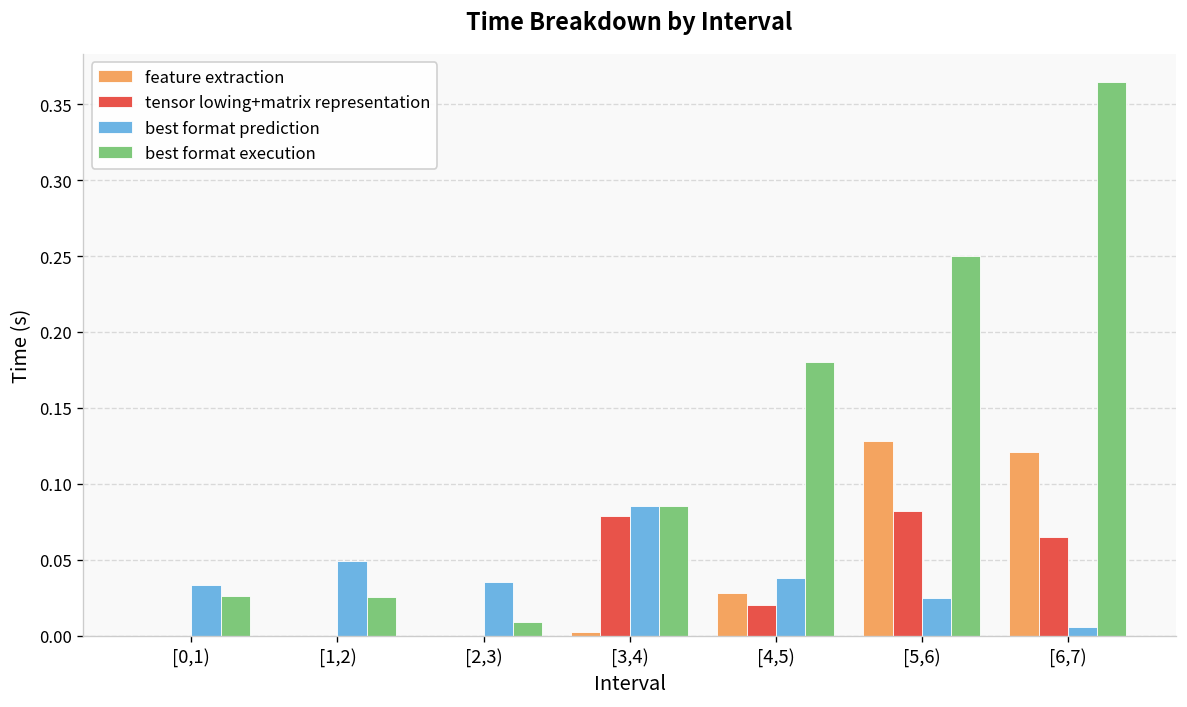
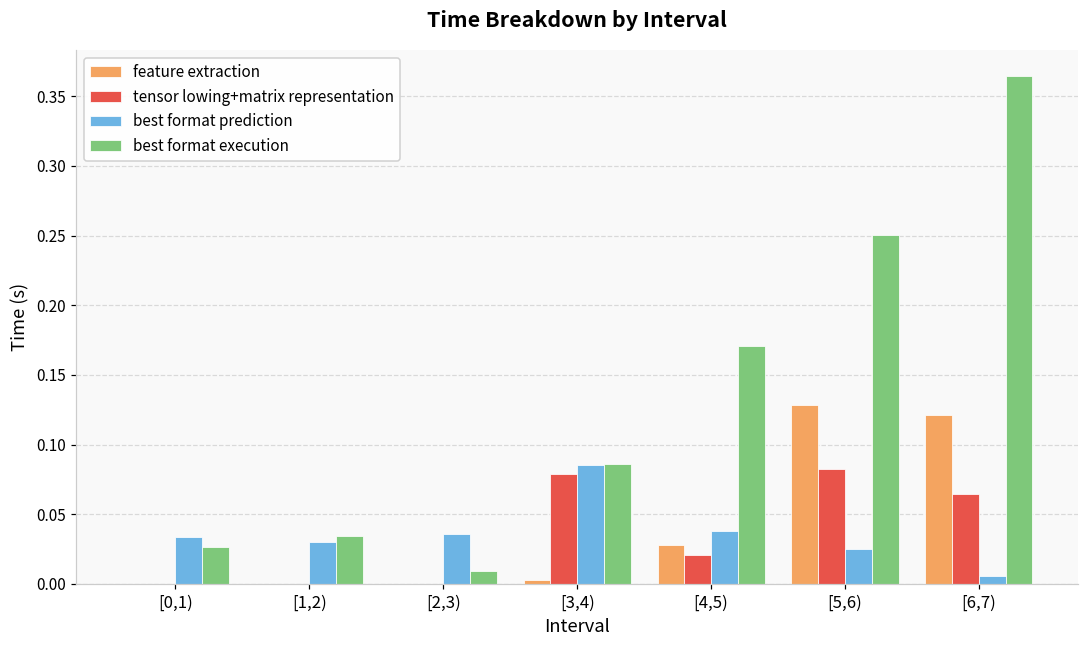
  {
    "feature extraction": {
      "[3,4)": 0.003,
      "[4,5)": 0.028,
      "[5,6)": 0.128,
      "[6,7)": 0.121
    },
    "tensor lowing+matrix representation": {
      "[3,4)": 0.079,
      "[4,5)": 0.021,
      "[5,6)": 0.082,
      "[6,7)": 0.065
    },
    "best format prediction": {
      "[0,1)": 0.034,
-     "[1,2)": 0.050,
+     "[1,2)": 0.030,
      "[2,3)": 0.036,
      "[3,4)": 0.086,
      "[4,5)": 0.038,
      "[5,6)": 0.025,
      "[6,7)": 0.006
    },
    "best format execution": {
      "[0,1)": 0.027,
-     "[1,2)": 0.026,
+     "[1,2)": 0.034,
      "[2,3)": 0.009,
      "[3,4)": 0.086,
-     "[4,5)": 0.180,
+     "[4,5)": 0.171,
      "[5,6)": 0.250,
      "[6,7)": 0.365
    }
  }
